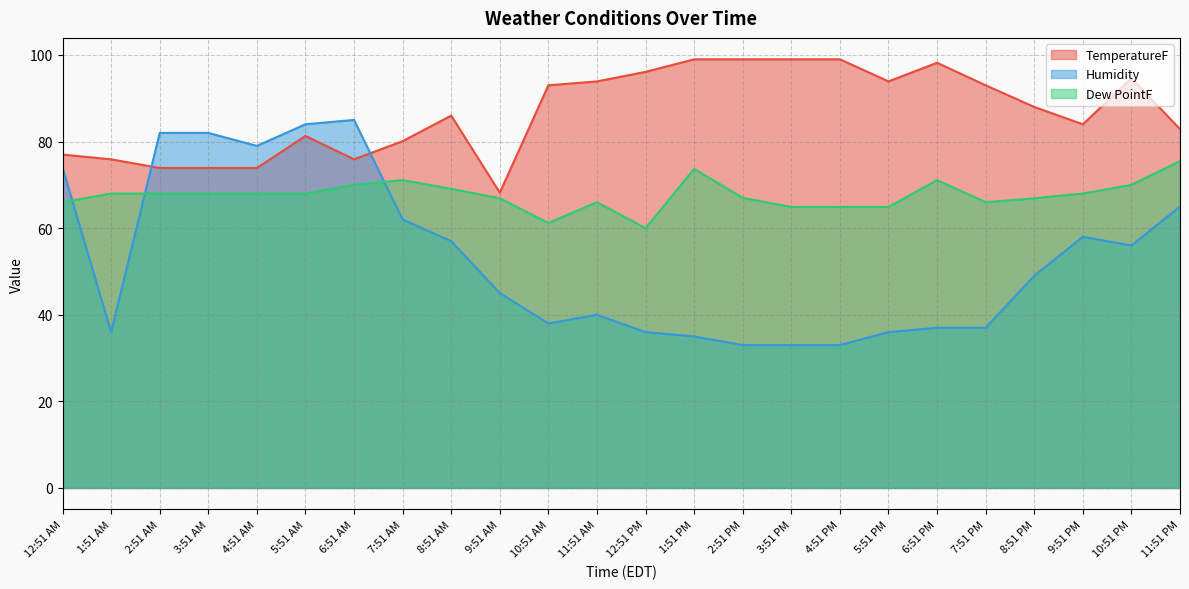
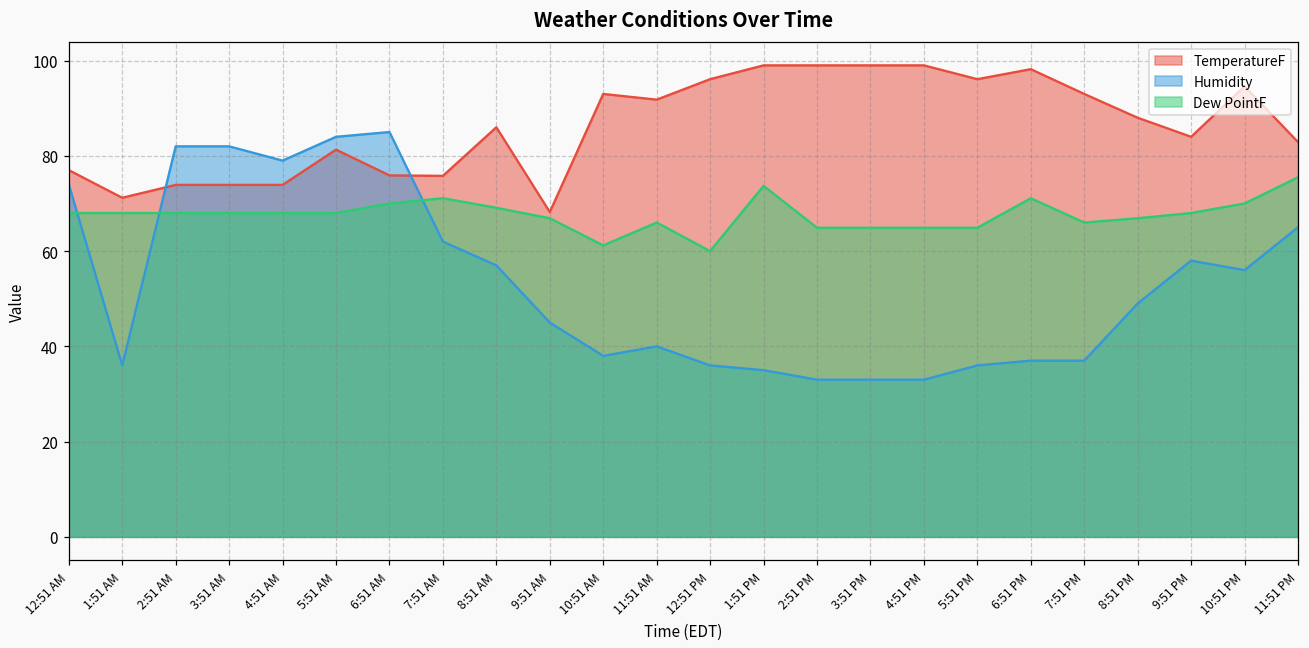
  {
    "TemperatureF": {
      "12:51 AM": 77,
-     "1:51 AM": 76,
+     "1:51 AM": 71,
      "2:51 AM": 74,
      "3:51 AM": 74,
      "4:51 AM": 74,
      "5:51 AM": 81,
      "6:51 AM": 76,
-     "7:51 AM": 80,
+     "7:51 AM": 76,
      "8:51 AM": 86,
      "9:51 AM": 68,
      "10:51 AM": 93,
-     "11:51 AM": 94,
+     "11:51 AM": 92,
      "12:51 PM": 96,
      "1:51 PM": 99,
      "2:51 PM": 99,
      "3:51 PM": 99,
      "4:51 PM": 99,
-     "5:51 PM": 94,
+     "5:51 PM": 96,
      "6:51 PM": 98,
      "7:51 PM": 93,
      "8:51 PM": 88,
      "9:51 PM": 84,
      "11:51 PM": 83
    },
    "Humidity": {
      "12:51 AM": 74,
      "1:51 AM": 36,
      "2:51 AM": 82,
      "3:51 AM": 82,
      "4:51 AM": 79,
      "5:51 AM": 84,
      "6:51 AM": 85,
      "7:51 AM": 62,
      "8:51 AM": 57,
      "9:51 AM": 45,
      "10:51 AM": 38,
      "11:51 AM": 40,
      "12:51 PM": 36,
      "1:51 PM": 35,
      "2:51 PM": 33,
      "3:51 PM": 33,
      "4:51 PM": 33,
      "5:51 PM": 36,
      "6:51 PM": 37,
      "7:51 PM": 37,
      "8:51 PM": 49,
      "9:51 PM": 58,
      "10:51 PM": 56,
      "11:51 PM": 65
    },
    "Dew PointF": {
-     "12:51 AM": 66,
+     "12:51 AM": 68,
      "1:51 AM": 68,
      "2:51 AM": 68,
      "3:51 AM": 68,
      "4:51 AM": 68,
      "5:51 AM": 68,
      "6:51 AM": 70,
      "7:51 AM": 71,
      "8:51 AM": 69,
      "9:51 AM": 67,
      "10:51 AM": 61,
      "11:51 AM": 66,
      "12:51 PM": 60,
      "1:51 PM": 74,
-     "2:51 PM": 67,
+     "2:51 PM": 65,
      "3:51 PM": 65,
      "4:51 PM": 65,
      "5:51 PM": 65,
      "6:51 PM": 71,
      "7:51 PM": 66,
      "8:51 PM": 67,
      "9:51 PM": 68,
      "10:51 PM": 70,
      "11:51 PM": 76
    }
  }
